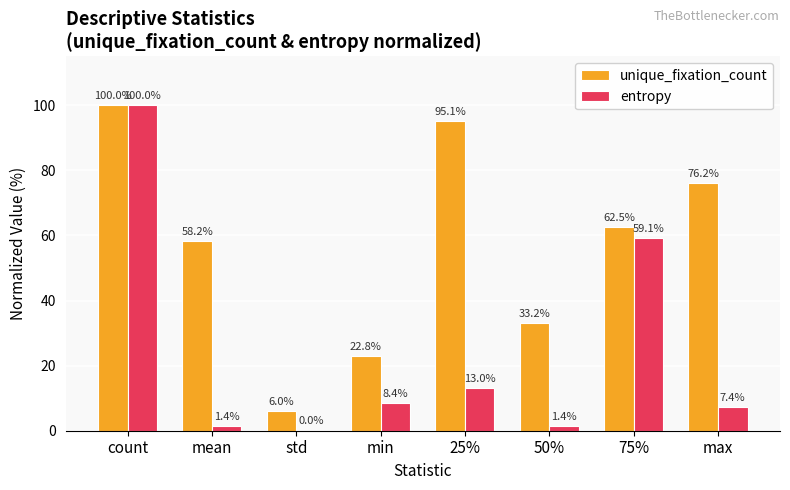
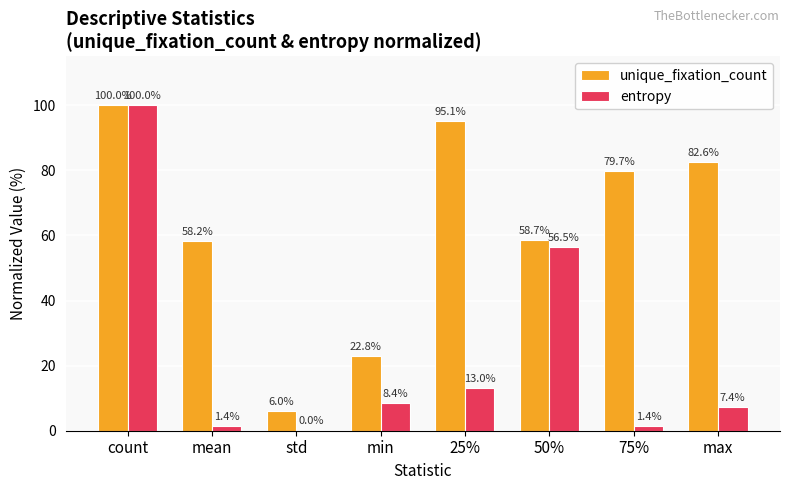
  {
    "unique_fixation_count": {
      "mean": "58.2%",
      "std": "6.0%",
      "min": "22.8%",
      "25%": "95.1%",
-     "50%": "33.2%",
-     "75%": "62.5%",
-     "max": "76.2%"
+     "50%": "58.7%",
+     "75%": "79.7%",
+     "max": "82.6%"
    },
    "entropy": {
      "mean": "1.4%",
      "std": "0.0%",
      "min": "8.4%",
      "25%": "13.0%",
-     "50%": "1.4%",
-     "75%": "59.1%",
+     "50%": "56.5%",
+     "75%": "1.4%",
      "max": "7.4%"
    }
  }
